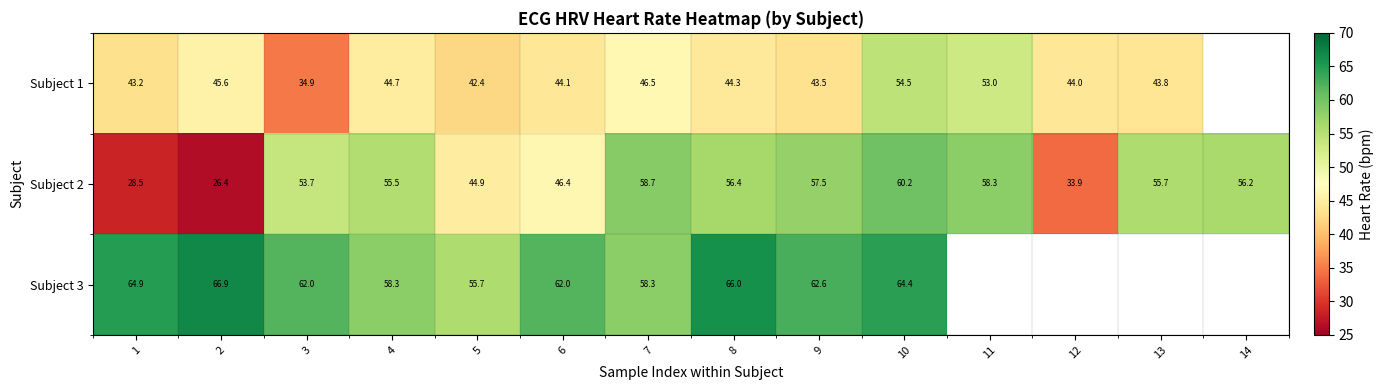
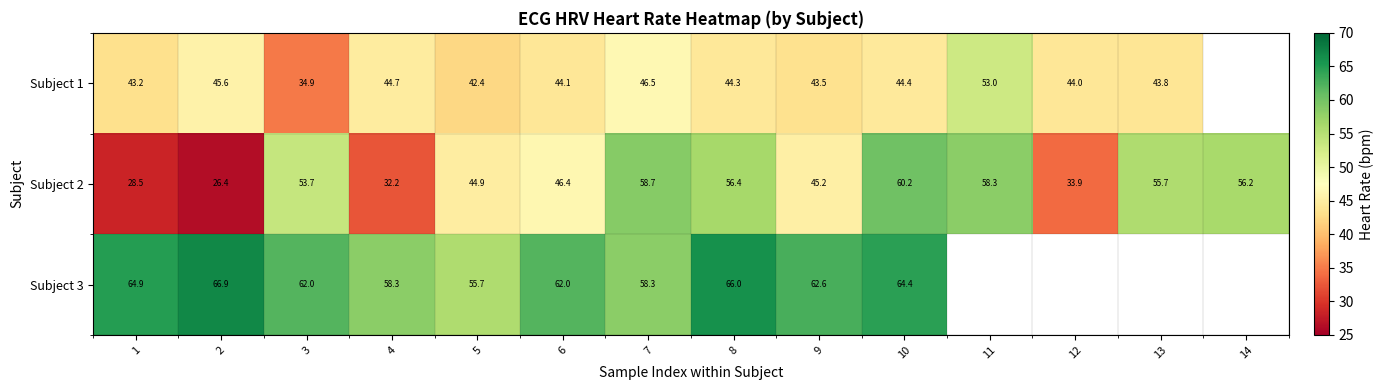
  {
    "Subject 1": {
      "1": 43.2,
      "2": 45.6,
      "3": 34.9,
      "4": 44.7,
      "5": 42.4,
      "6": 44.1,
      "7": 46.5,
      "8": 44.3,
      "9": 43.5,
-     "10": 54.5,
+     "10": 44.4,
      "11": 53.0,
      "12": 44.0,
      "13": 43.8
    },
    "Subject 2": {
      "1": 28.5,
      "2": 26.4,
      "3": 53.7,
-     "4": 55.5,
+     "4": 32.2,
      "5": 44.9,
      "6": 46.4,
      "7": 58.7,
      "8": 56.4,
-     "9": 57.5,
+     "9": 45.2,
      "10": 60.2,
      "11": 58.3,
      "12": 33.9,
      "13": 55.7,
      "14": 56.2
    },
    "Subject 3": {
      "1": 64.9,
      "2": 66.9,
      "3": 62.0,
      "4": 58.3,
      "5": 55.7,
      "6": 62.0,
      "7": 58.3,
      "8": 66.0,
      "9": 62.6,
      "10": 64.4
    }
  }
